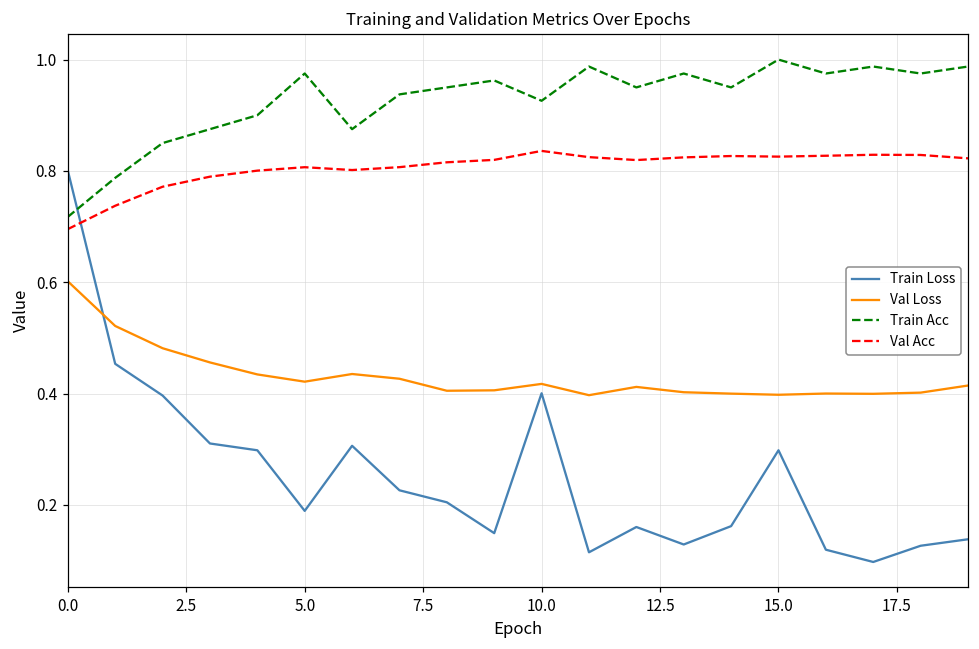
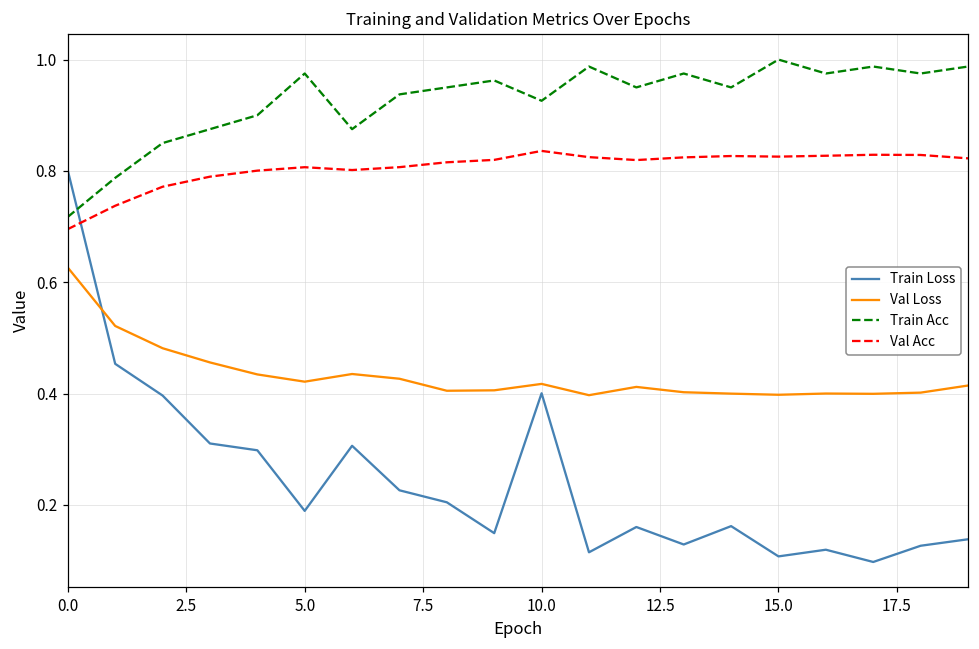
  {
    "Train Loss": {
      "0.0": 0.80,
      "5.0": 0.19,
      "10.0": 0.40,
-     "15.0": 0.30
+     "15.0": 0.11
    },
    "Val Loss": {
-     "0.0": 0.60,
+     "0.0": 0.63,
      "5.0": 0.42,
      "10.0": 0.42,
      "15.0": 0.40
    },
    "Train Acc": {
      "0.0": 0.72,
      "5.0": 0.98,
      "10.0": 0.93,
      "15.0": 1.00
    },
    "Val Acc": {
      "0.0": 0.70,
      "5.0": 0.81,
      "10.0": 0.84,
      "15.0": 0.83
    }
  }
